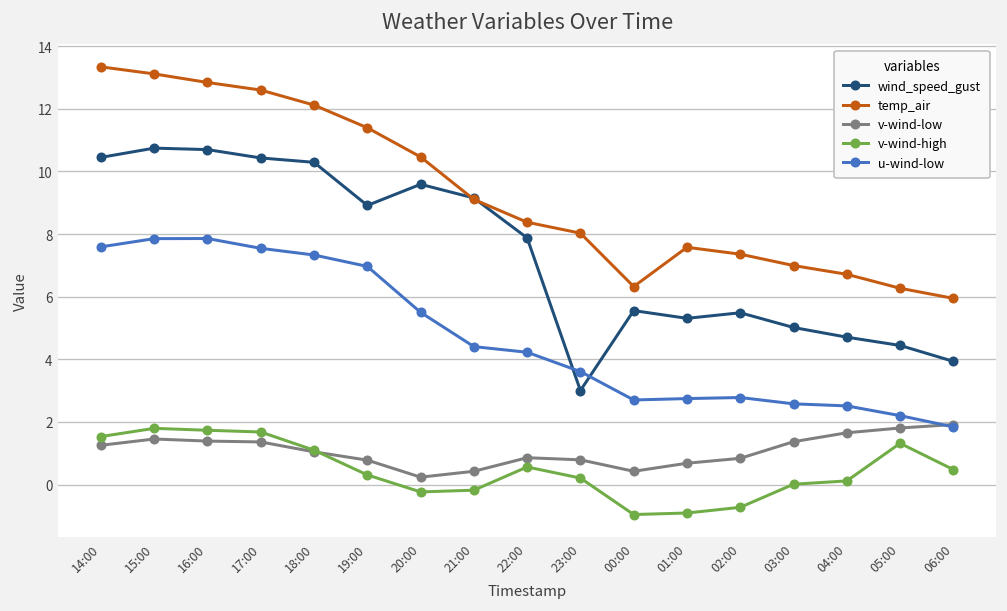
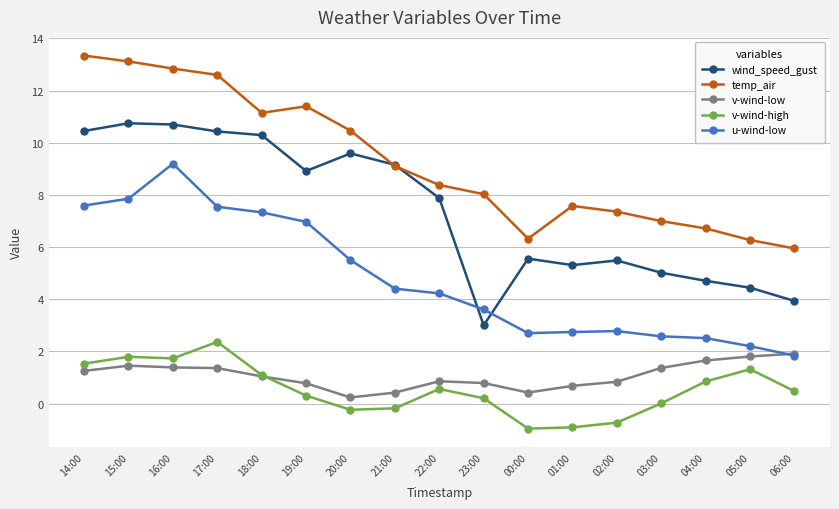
  {
    "wind_speed_gust": {
      "14:00": 10.5,
      "15:00": 10.7,
      "16:00": 10.7,
      "17:00": 10.4,
      "18:00": 10.3,
      "19:00": 8.9,
      "20:00": 9.6,
      "22:00": 7.9,
      "23:00": 3.0,
      "00:00": 5.6,
      "01:00": 5.3,
      "02:00": 5.5,
      "03:00": 5.0,
      "04:00": 4.7,
      "05:00": 4.4,
      "06:00": 3.9
    },
    "temp_air": {
      "14:00": 13.3,
      "15:00": 13.1,
      "16:00": 12.8,
      "17:00": 12.6,
-     "18:00": 12.1,
+     "18:00": 11.1,
      "19:00": 11.4,
      "20:00": 10.5,
      "22:00": 8.4,
      "23:00": 8.0,
      "00:00": 6.3,
      "01:00": 7.6,
      "02:00": 7.4,
      "03:00": 7.0,
      "04:00": 6.7,
      "05:00": 6.3,
      "06:00": 5.9
    },
    "v-wind-low": {
      "14:00": 1.3,
      "15:00": 1.5,
      "16:00": 1.4,
      "17:00": 1.4,
      "19:00": 0.8,
      "20:00": 0.2,
      "21:00": 0.4,
      "22:00": 0.9,
      "23:00": 0.8,
      "00:00": 0.4,
      "01:00": 0.7,
      "02:00": 0.8,
      "03:00": 1.4,
      "04:00": 1.7,
      "05:00": 1.8
    },
    "v-wind-high": {
      "14:00": 1.5,
      "15:00": 1.8,
      "16:00": 1.7,
-     "17:00": 1.7,
+     "17:00": 2.4,
      "19:00": 0.3,
      "20:00": -0.2,
      "21:00": -0.2,
      "22:00": 0.6,
      "23:00": 0.2,
      "00:00": -1.0,
      "01:00": -0.9,
      "02:00": -0.7,
      "03:00": 0.0,
-     "04:00": 0.1,
+     "04:00": 0.9,
      "05:00": 1.3,
      "06:00": 0.5
    },
    "u-wind-low": {
      "14:00": 7.6,
      "15:00": 7.9,
-     "16:00": 7.9,
+     "16:00": 9.2,
      "17:00": 7.5,
      "18:00": 7.3,
      "19:00": 7.0,
      "20:00": 5.5,
      "21:00": 4.4,
      "22:00": 4.2,
      "23:00": 3.6,
      "00:00": 2.7,
      "01:00": 2.7,
      "02:00": 2.8,
      "03:00": 2.6,
      "04:00": 2.5,
      "05:00": 2.2
    }
  }
